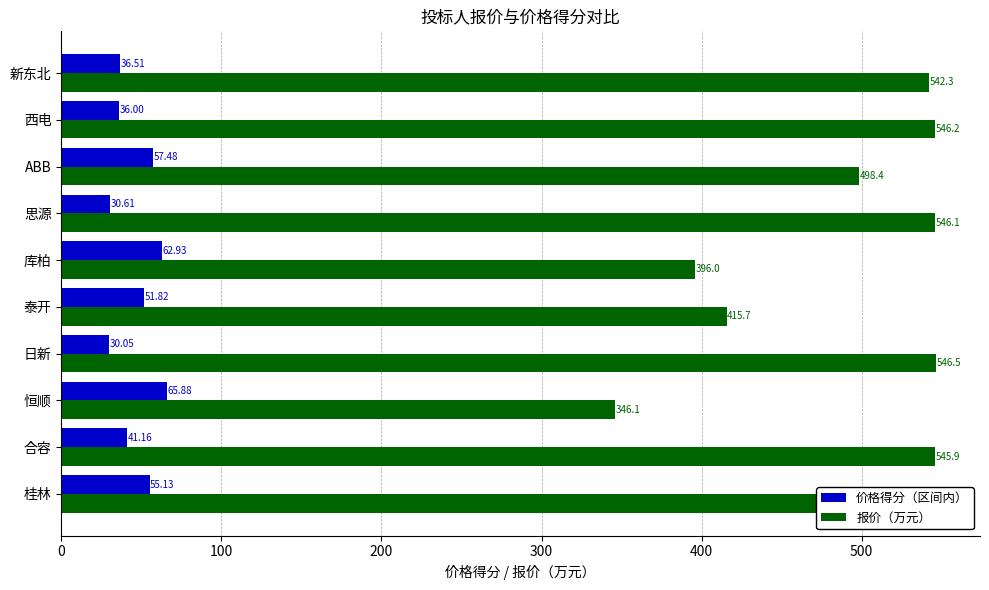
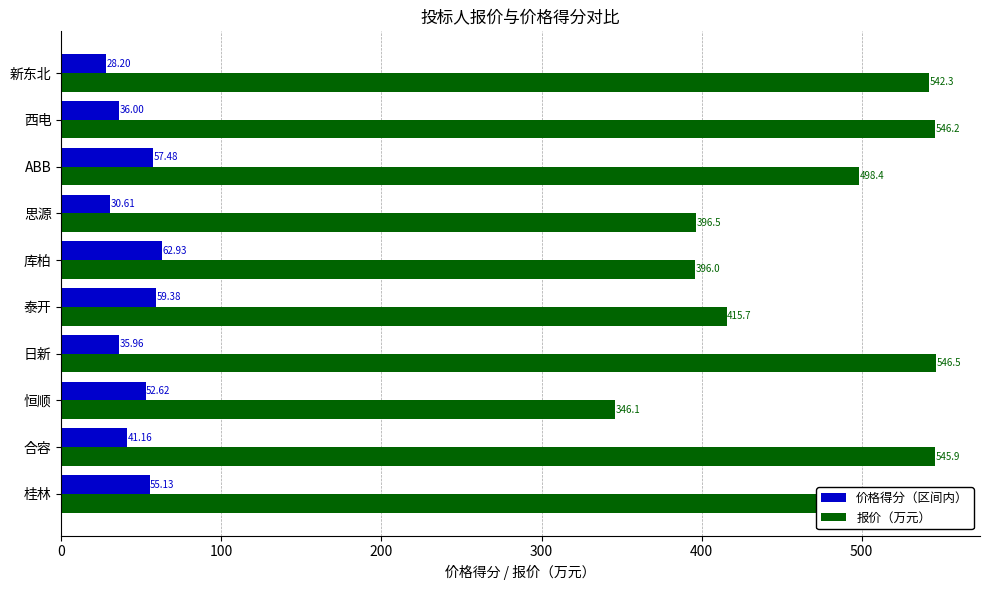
  {
    "价格得分（区间内）": {
-     "新东北": 36.51,
+     "新东北": 28.20,
      "西电": 36.00,
      "ABB": 57.48,
      "思源": 30.61,
      "库柏": 62.93,
-     "泰开": 51.82,
-     "日新": 30.05,
-     "恒顺": 65.88,
+     "泰开": 59.38,
+     "日新": 35.96,
+     "恒顺": 52.62,
      "合容": 41.16,
      "桂林": 55.13
    },
    "报价（万元）": {
      "新东北": 542.3,
      "西电": 546.2,
      "ABB": 498.4,
-     "思源": 546.1,
+     "思源": 396.5,
      "库柏": 396.0,
      "泰开": 415.7,
      "日新": 546.5,
      "恒顺": 346.1,
      "合容": 545.9
    }
  }
